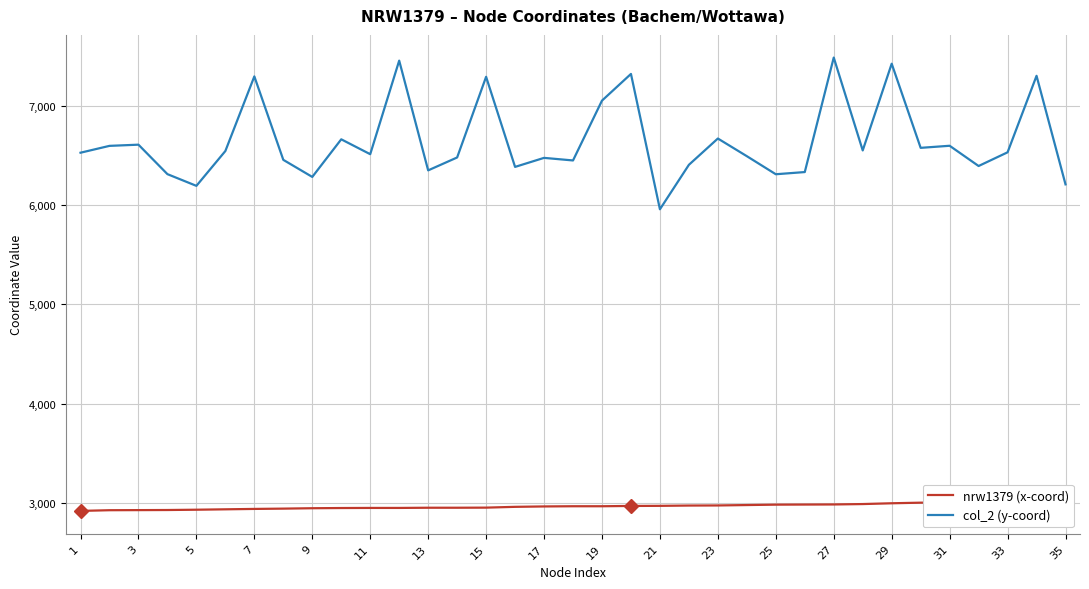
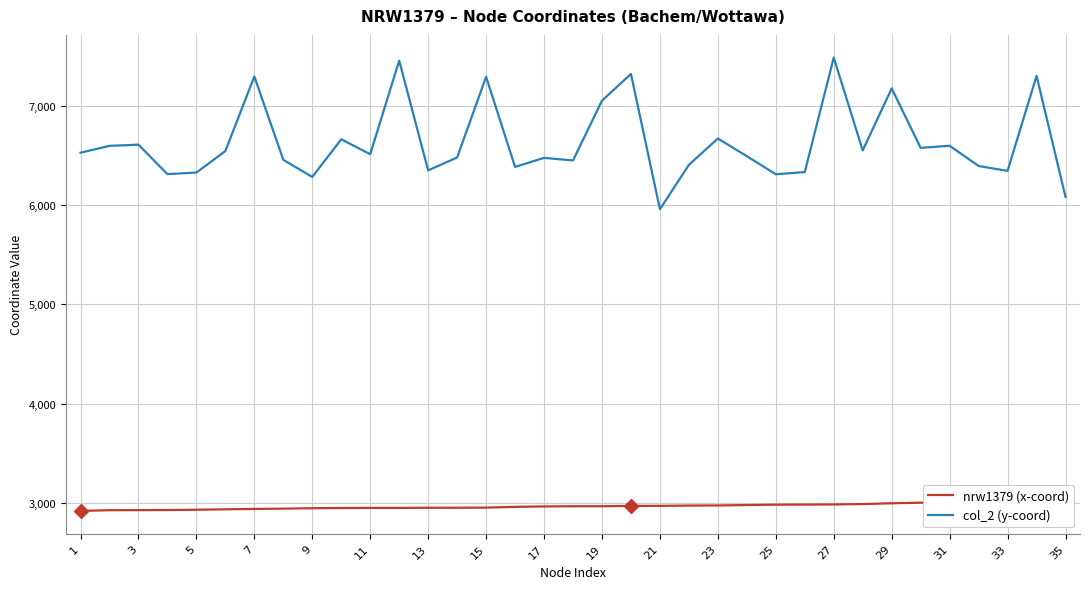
  {
    "col_2 (y-coord)": {
      "1": "6,500",
      "3": "6,600",
-     "5": "6,200",
+     "5": "6,300",
      "7": "7,300",
      "9": "6,300",
      "11": "6,500",
      "13": "6,400",
      "15": "7,300",
      "17": "6,500",
      "19": "7,100",
      "21": "6,000",
      "23": "6,700",
      "25": "6,300",
      "27": "7,500",
-     "29": "7,400",
+     "29": "7,200",
      "31": "6,600",
-     "33": "6,500",
-     "35": "6,200"
+     "33": "6,300",
+     "35": "6,100"
    }
  }
